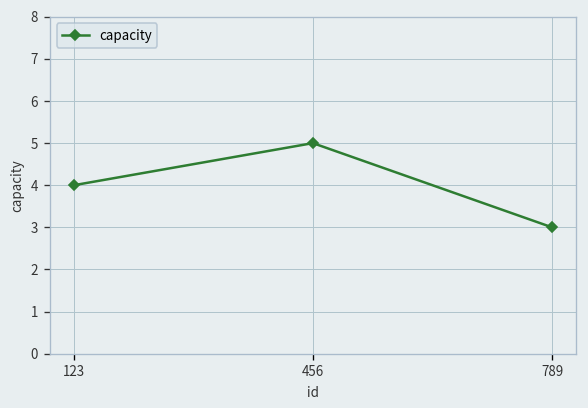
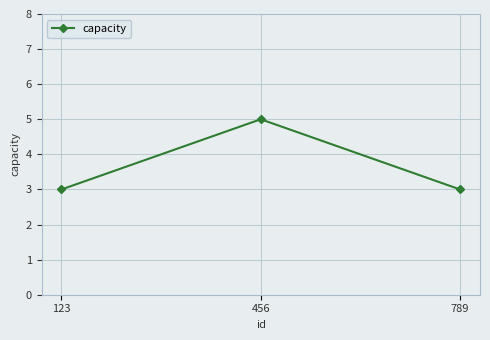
  {
-   "123": 4,
+   "123": 3,
    "456": 5,
    "789": 3
  }
